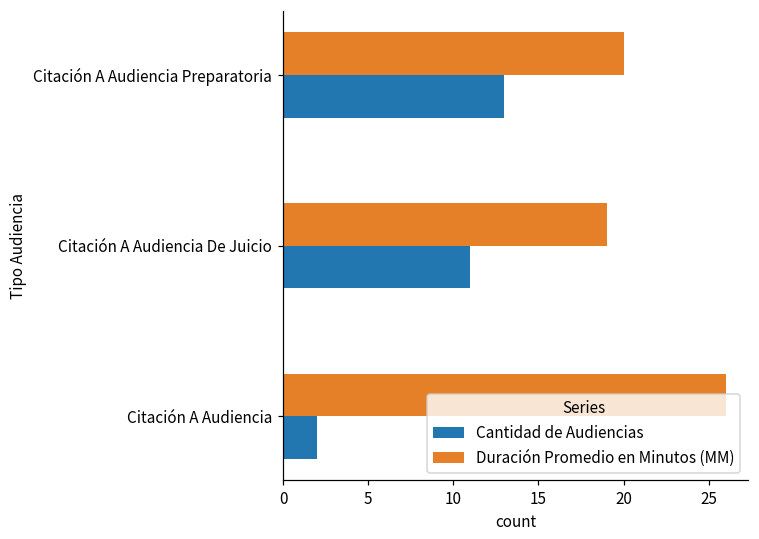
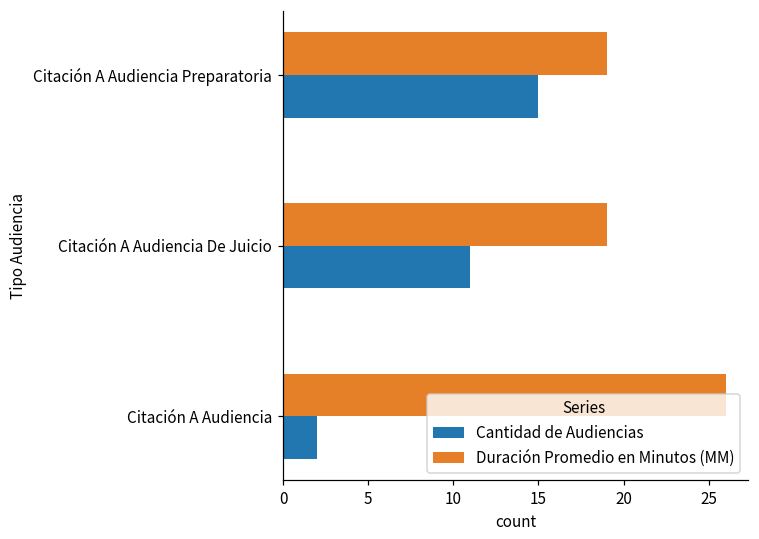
  {
    "Cantidad de Audiencias": {
-     "Citación A Audiencia Preparatoria": 13,
+     "Citación A Audiencia Preparatoria": 15,
      "Citación A Audiencia De Juicio": 11,
      "Citación A Audiencia": 2
    },
    "Duración Promedio en Minutos (MM)": {
-     "Citación A Audiencia Preparatoria": 20,
+     "Citación A Audiencia Preparatoria": 19,
      "Citación A Audiencia De Juicio": 19,
      "Citación A Audiencia": 26
    }
  }
